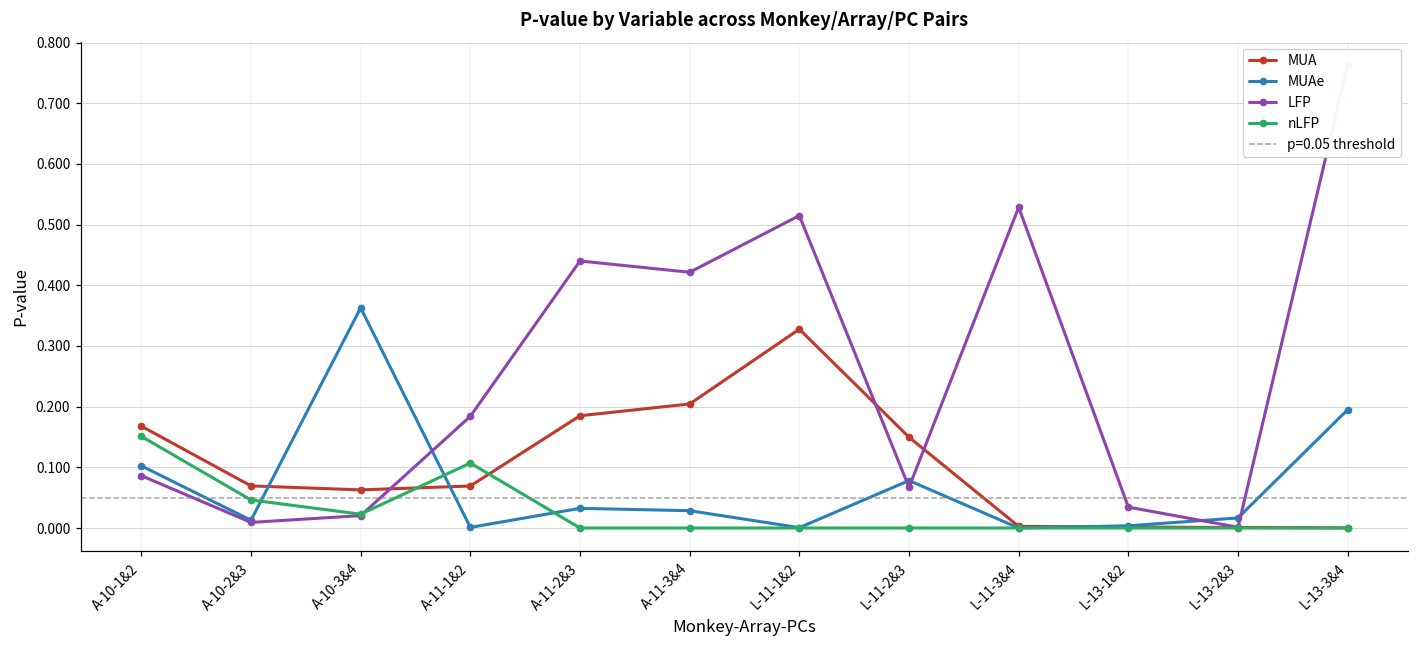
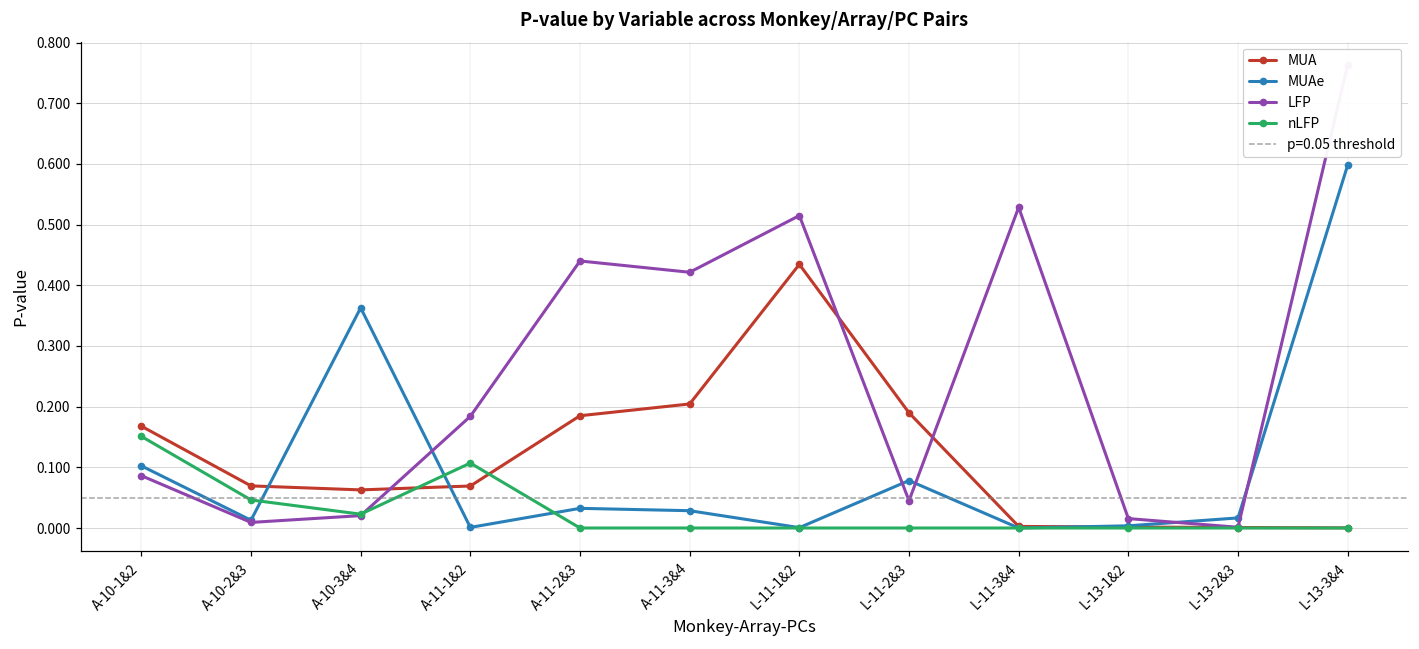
  {
    "MUA": {
      "A-10-1&2": 0.17,
      "A-10-2&3": 0.07,
      "A-10-3&4": 0.06,
      "A-11-1&2": 0.07,
      "A-11-2&3": 0.19,
      "A-11-3&4": 0.20,
-     "L-11-1&2": 0.33,
-     "L-11-2&3": 0.15
+     "L-11-1&2": 0.43,
+     "L-11-2&3": 0.19
    },
    "MUAe": {
      "A-10-1&2": 0.10,
      "A-10-3&4": 0.36,
      "A-11-1&2": 0.00,
      "A-11-2&3": 0.03,
      "A-11-3&4": 0.03,
      "L-11-2&3": 0.08,
      "L-13-2&3": 0.02,
-     "L-13-3&4": 0.20
+     "L-13-3&4": 0.60
    },
    "LFP": {
      "A-10-1&2": 0.09,
      "A-11-1&2": 0.18,
      "A-11-2&3": 0.44,
      "A-11-3&4": 0.42,
      "L-11-1&2": 0.51,
-     "L-11-2&3": 0.07,
+     "L-11-2&3": 0.05,
      "L-11-3&4": 0.53,
-     "L-13-1&2": 0.03
+     "L-13-1&2": 0.02
    },
    "nLFP": {
      "A-10-1&2": 0.15,
      "A-10-2&3": 0.05,
      "A-11-1&2": 0.11,
      "A-11-2&3": 0.00,
      "A-11-3&4": 0.00,
      "L-11-2&3": 0.00
    }
  }
